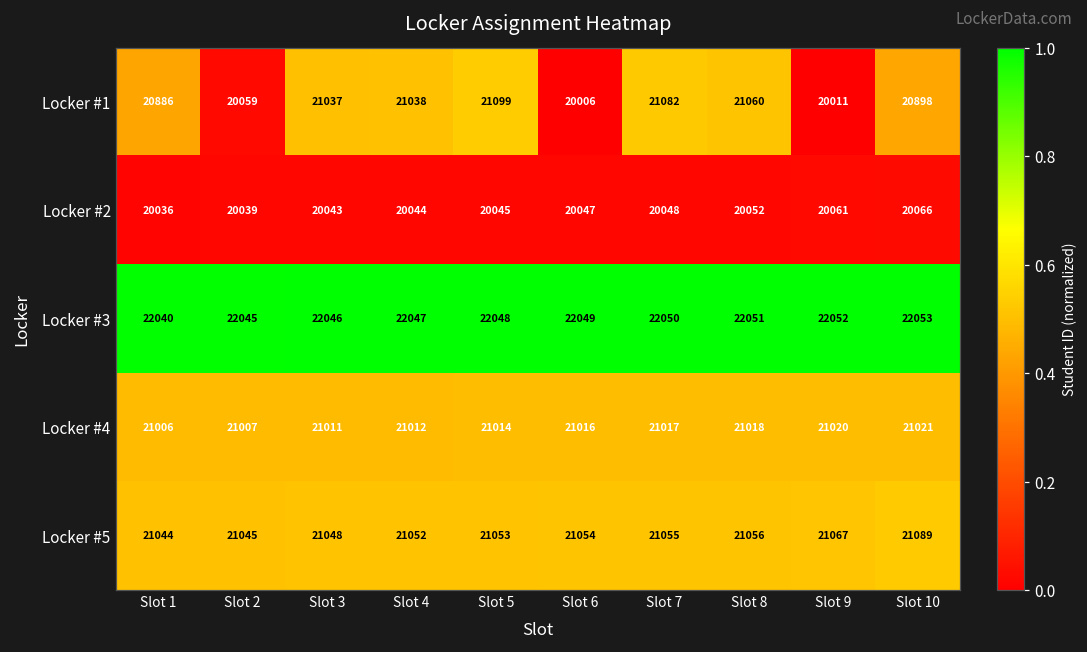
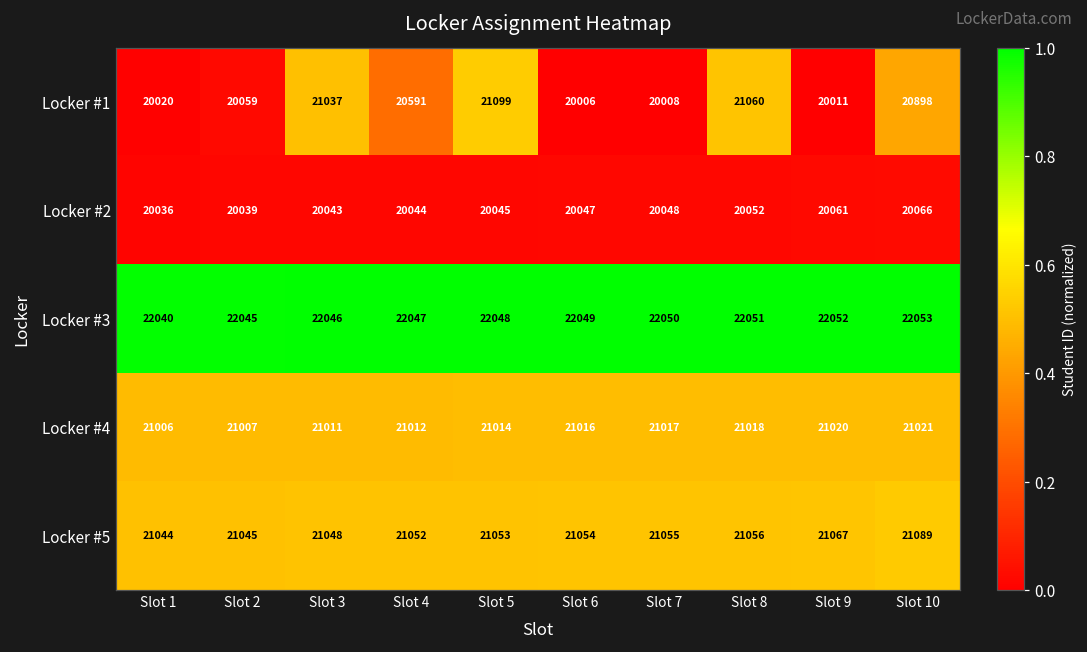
  {
    "Locker #1": {
-     "Slot 1": 20886,
+     "Slot 1": 20020,
      "Slot 2": 20059,
      "Slot 3": 21037,
-     "Slot 4": 21038,
+     "Slot 4": 20591,
      "Slot 5": 21099,
      "Slot 6": 20006,
-     "Slot 7": 21082,
+     "Slot 7": 20008,
      "Slot 8": 21060,
      "Slot 9": 20011,
      "Slot 10": 20898
    },
    "Locker #2": {
      "Slot 1": 20036,
      "Slot 2": 20039,
      "Slot 3": 20043,
      "Slot 4": 20044,
      "Slot 5": 20045,
      "Slot 6": 20047,
      "Slot 7": 20048,
      "Slot 8": 20052,
      "Slot 9": 20061,
      "Slot 10": 20066
    },
    "Locker #3": {
      "Slot 1": 22040,
      "Slot 2": 22045,
      "Slot 3": 22046,
      "Slot 4": 22047,
      "Slot 5": 22048,
      "Slot 6": 22049,
      "Slot 7": 22050,
      "Slot 8": 22051,
      "Slot 9": 22052,
      "Slot 10": 22053
    },
    "Locker #4": {
      "Slot 1": 21006,
      "Slot 2": 21007,
      "Slot 3": 21011,
      "Slot 4": 21012,
      "Slot 5": 21014,
      "Slot 6": 21016,
      "Slot 7": 21017,
      "Slot 8": 21018,
      "Slot 9": 21020,
      "Slot 10": 21021
    },
    "Locker #5": {
      "Slot 1": 21044,
      "Slot 2": 21045,
      "Slot 3": 21048,
      "Slot 4": 21052,
      "Slot 5": 21053,
      "Slot 6": 21054,
      "Slot 7": 21055,
      "Slot 8": 21056,
      "Slot 9": 21067,
      "Slot 10": 21089
    }
  }
